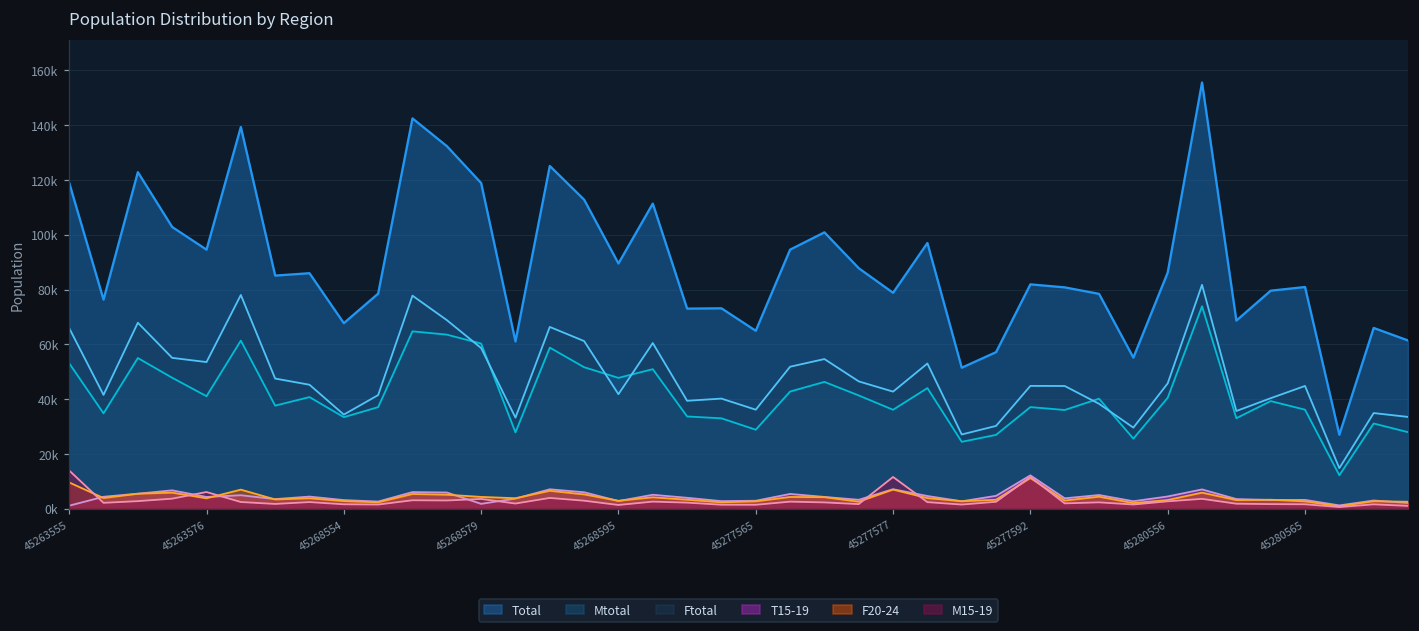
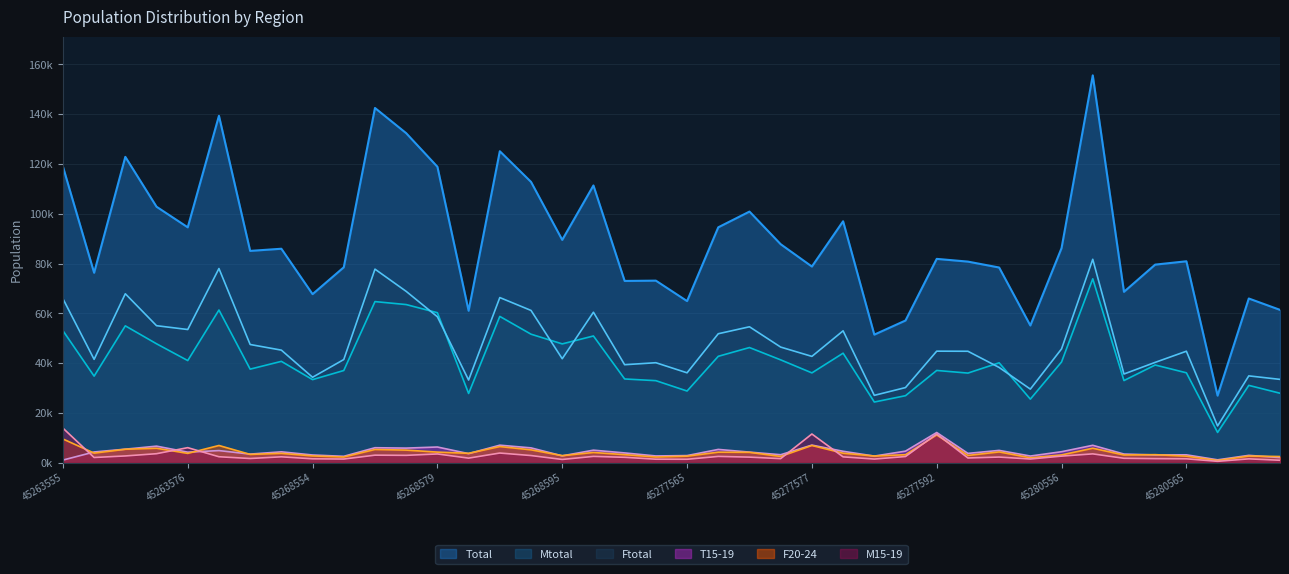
  {
    "T15-19": {
      "45263555": 1000,
-     "45268579": 2000,
+     "45268579": 6000,
      "45280556": 4000
    },
    "F20-24": {
      "45263555": 10000
    },
    "M15-19": {
      "45263555": 14000,
      "45263576": 6000,
      "45268554": 2000,
      "45268595": 1000,
      "45277565": 1000,
      "45277577": 12000,
      "45280565": 2000
    }
  }
